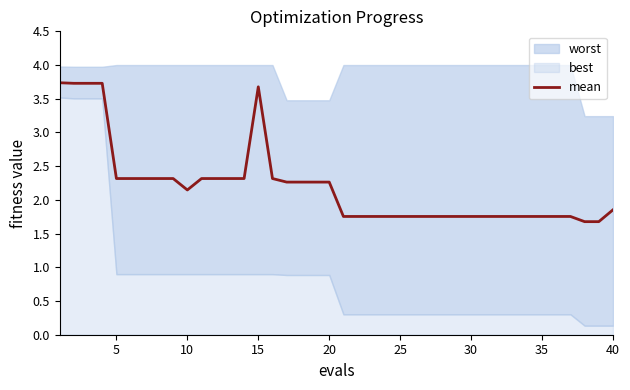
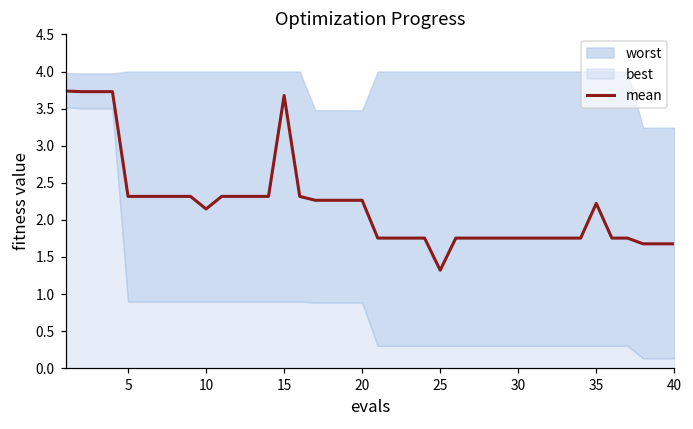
  {
    "mean": {
      "5": 2.3,
      "10": 2.1,
      "15": 3.7,
      "20": 2.3,
-     "25": 1.8,
+     "25": 1.3,
      "30": 1.8,
-     "35": 1.8,
-     "40": 1.9
+     "35": 2.2,
+     "40": 1.7
    }
  }
